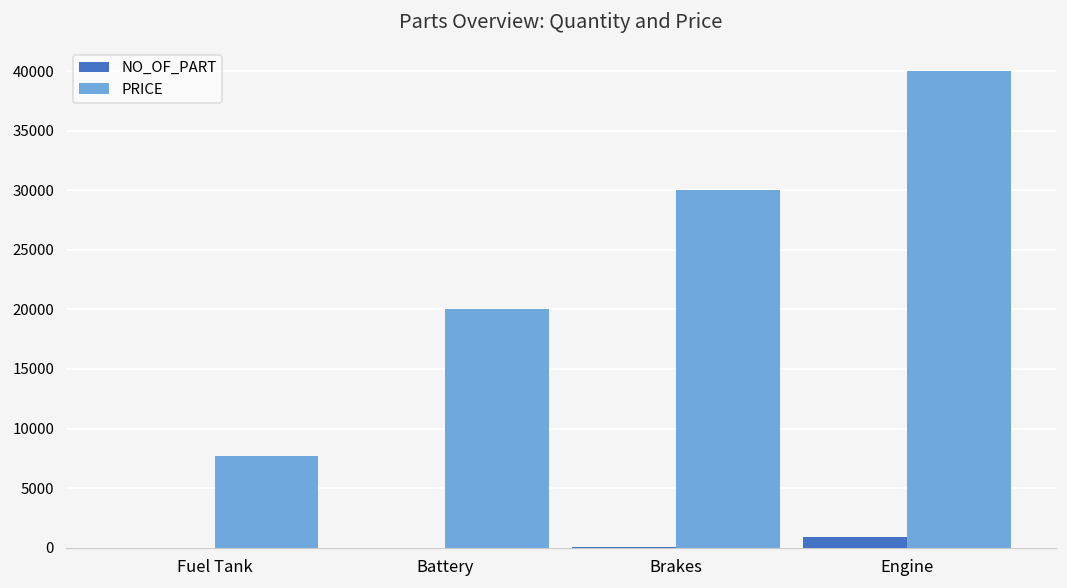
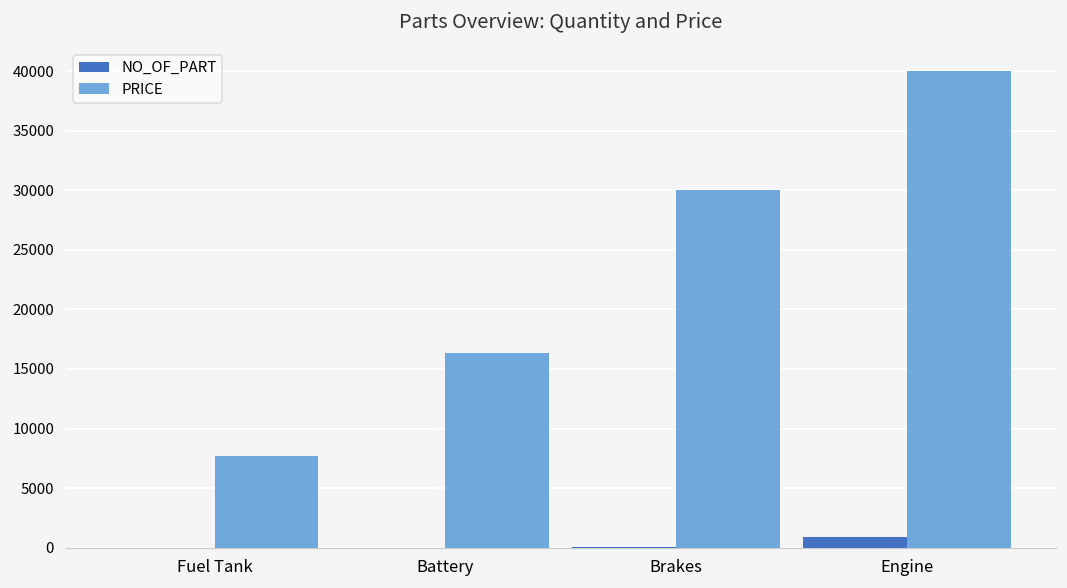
  {
    "NO_OF_PART": {
      "Engine": 1000
    },
    "PRICE": {
      "Fuel Tank": 8000,
-     "Battery": 20000,
+     "Battery": 16000,
      "Brakes": 30000,
      "Engine": 40000
    }
  }
